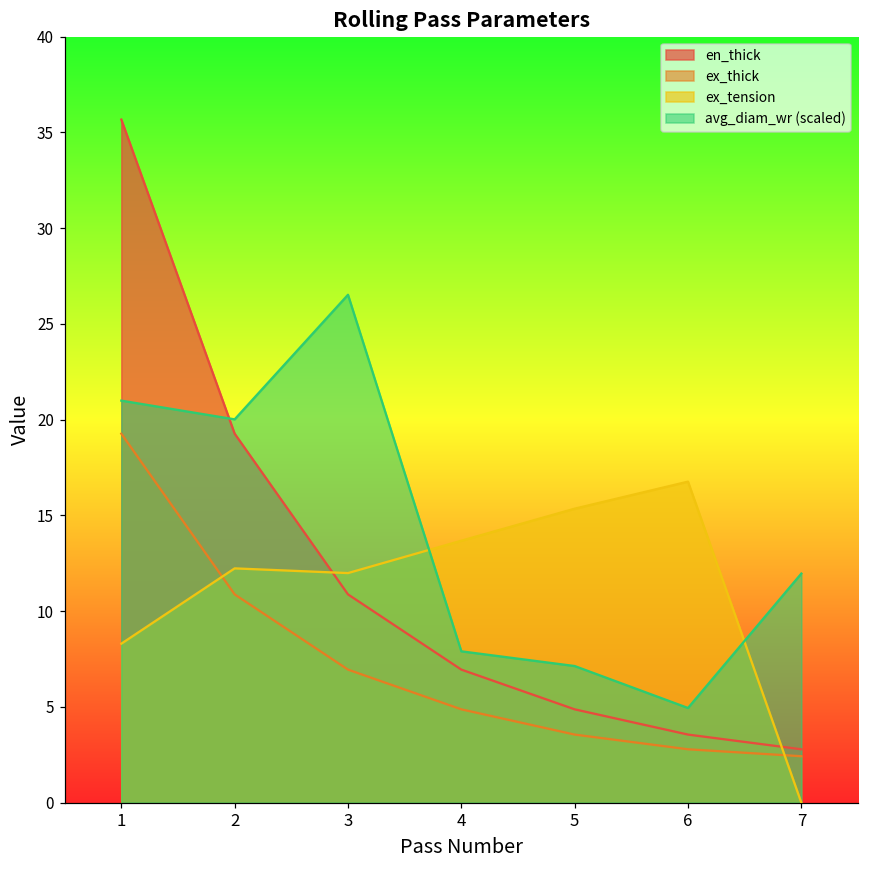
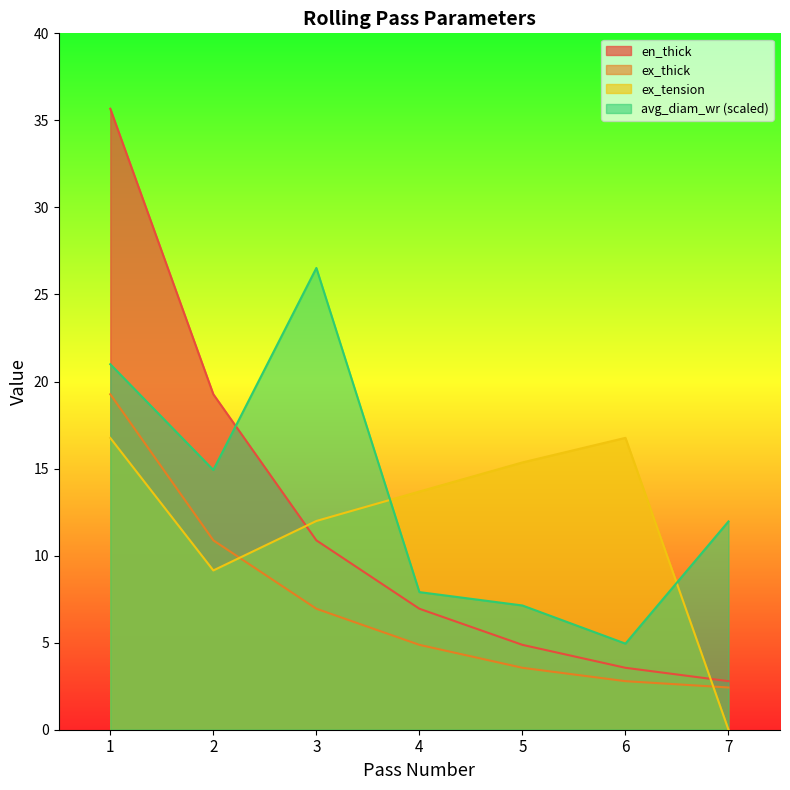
  {
    "ex_tension": {
-     "1": 8.3,
-     "2": 12.2,
+     "1": 16.8,
+     "2": 9.1,
      "3": 12.0,
      "4": 13.7,
      "5": 15.4,
      "6": 16.8,
      "7": 0.0
    },
    "avg_diam_wr (scaled)": {
      "1": 21.0,
-     "2": 20.0,
+     "2": 14.9,
      "3": 26.5,
      "4": 7.9,
      "5": 7.1,
      "6": 4.9,
      "7": 12.0
    }
  }
